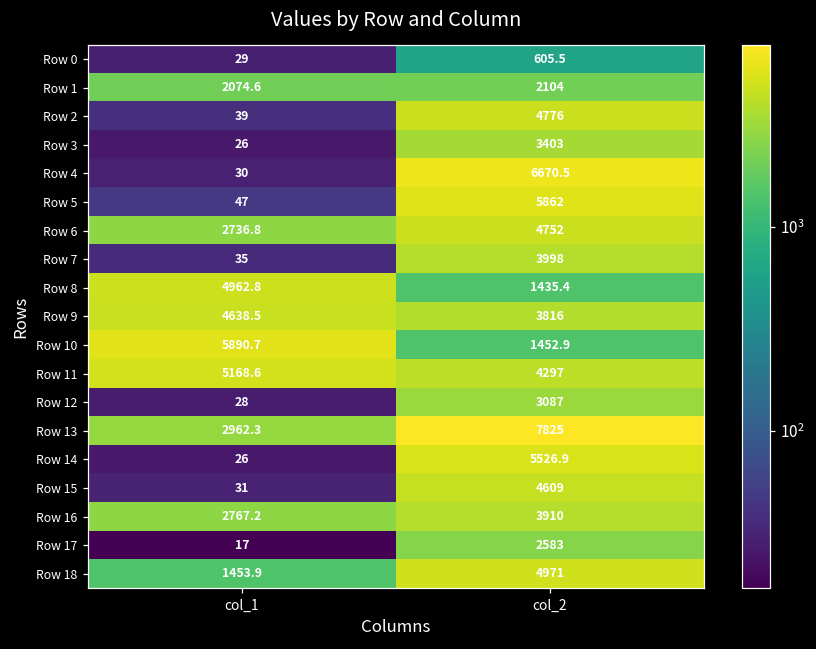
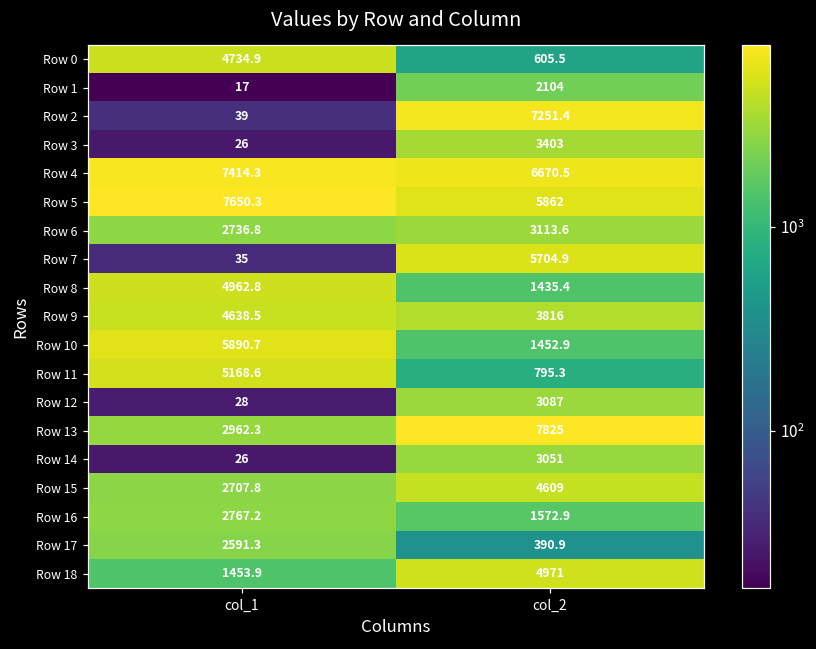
  {
    "Row 0": {
-     "col_1": 29,
+     "col_1": 4734.9,
      "col_2": 605.5
    },
    "Row 1": {
-     "col_1": 2074.6,
+     "col_1": 17,
      "col_2": 2104
    },
    "Row 2": {
      "col_1": 39,
-     "col_2": 4776
+     "col_2": 7251.4
    },
    "Row 3": {
      "col_1": 26,
      "col_2": 3403
    },
    "Row 4": {
-     "col_1": 30,
+     "col_1": 7414.3,
      "col_2": 6670.5
    },
    "Row 5": {
-     "col_1": 47,
+     "col_1": 7650.3,
      "col_2": 5862
    },
    "Row 6": {
      "col_1": 2736.8,
-     "col_2": 4752
+     "col_2": 3113.6
    },
    "Row 7": {
      "col_1": 35,
-     "col_2": 3998
+     "col_2": 5704.9
    },
    "Row 8": {
      "col_1": 4962.8,
      "col_2": 1435.4
    },
    "Row 9": {
      "col_1": 4638.5,
      "col_2": 3816
    },
    "Row 10": {
      "col_1": 5890.7,
      "col_2": 1452.9
    },
    "Row 11": {
      "col_1": 5168.6,
-     "col_2": 4297
+     "col_2": 795.3
    },
    "Row 12": {
      "col_1": 28,
      "col_2": 3087
    },
    "Row 13": {
      "col_1": 2962.3,
      "col_2": 7825
    },
    "Row 14": {
      "col_1": 26,
-     "col_2": 5526.9
+     "col_2": 3051
    },
    "Row 15": {
-     "col_1": 31,
+     "col_1": 2707.8,
      "col_2": 4609
    },
    "Row 16": {
      "col_1": 2767.2,
-     "col_2": 3910
+     "col_2": 1572.9
    },
    "Row 17": {
-     "col_1": 17,
-     "col_2": 2583
+     "col_1": 2591.3,
+     "col_2": 390.9
    },
    "Row 18": {
      "col_1": 1453.9,
      "col_2": 4971
    }
  }
